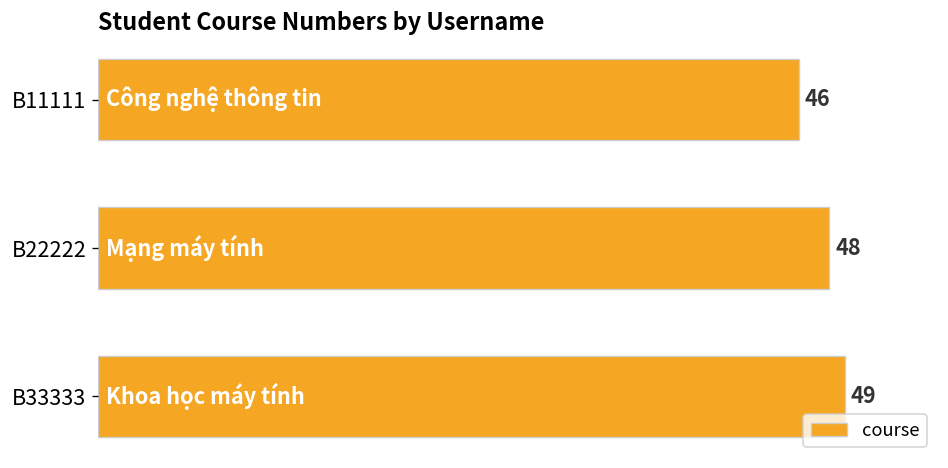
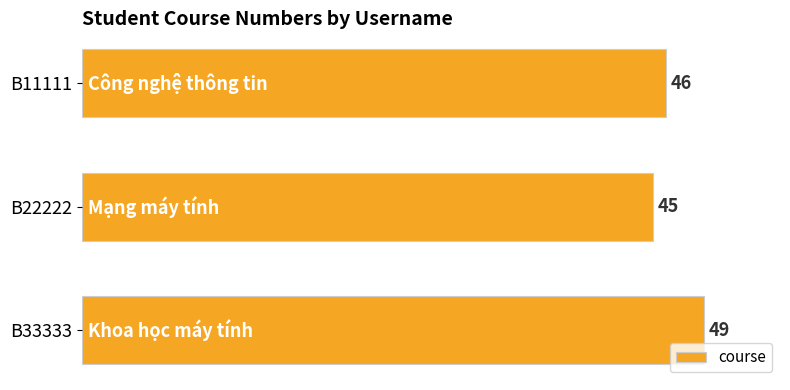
  {
    "B11111": 46,
-   "B22222": 48,
+   "B22222": 45,
    "B33333": 49
  }
